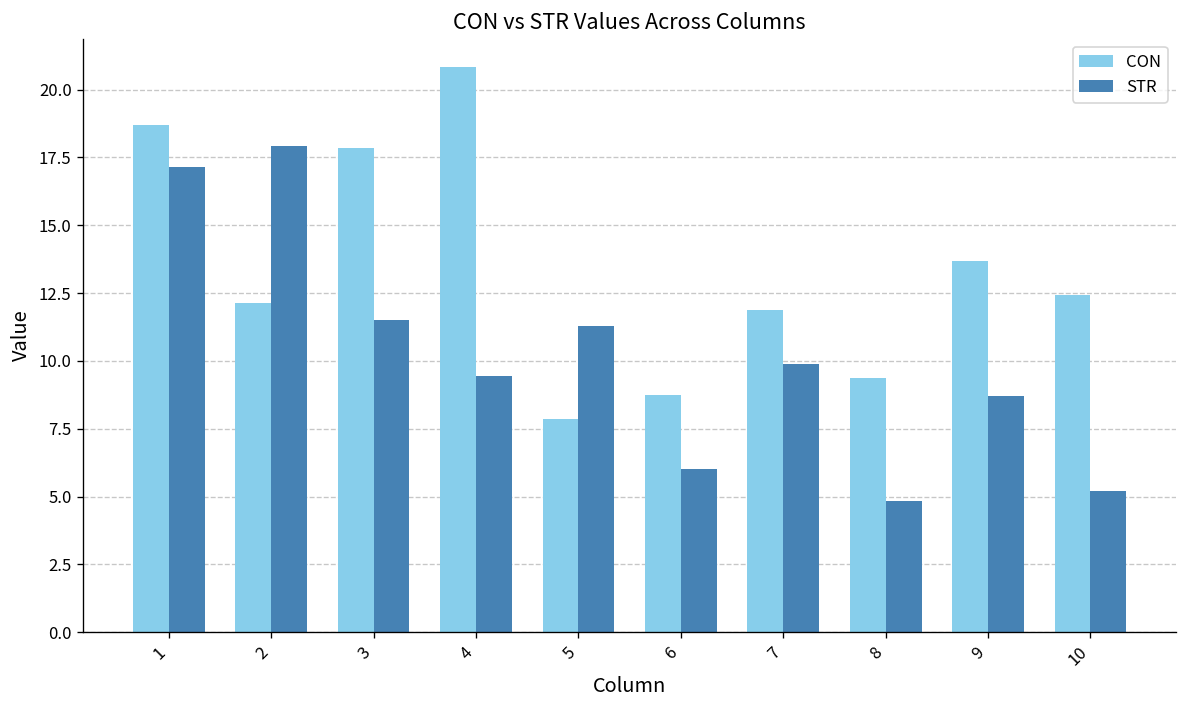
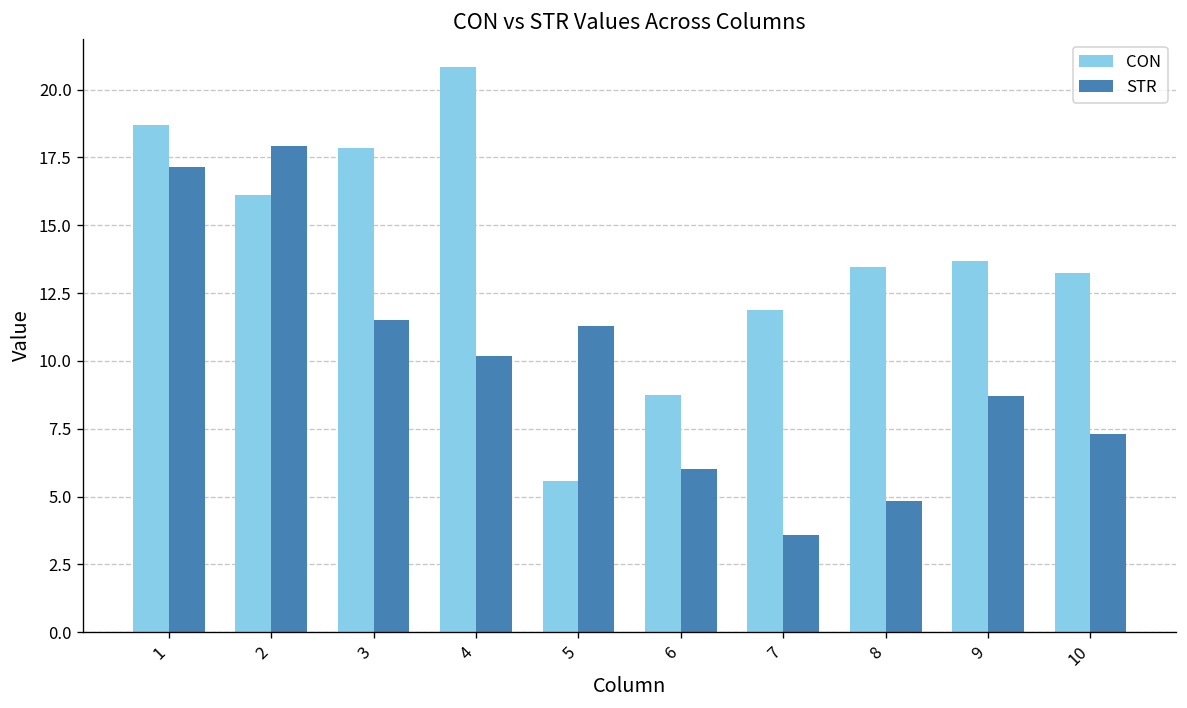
  {
    "CON": {
      "1": 18.7,
-     "2": 12.1,
+     "2": 16.1,
      "3": 17.9,
      "4": 20.8,
-     "5": 7.9,
+     "5": 5.6,
      "6": 8.7,
      "7": 11.9,
-     "8": 9.4,
+     "8": 13.5,
      "9": 13.7,
-     "10": 12.4
+     "10": 13.2
    },
    "STR": {
      "1": 17.2,
      "2": 17.9,
      "3": 11.5,
-     "4": 9.4,
+     "4": 10.2,
      "5": 11.3,
      "6": 6.0,
-     "7": 9.9,
+     "7": 3.6,
      "8": 4.8,
      "9": 8.7,
-     "10": 5.2
+     "10": 7.3
    }
  }
